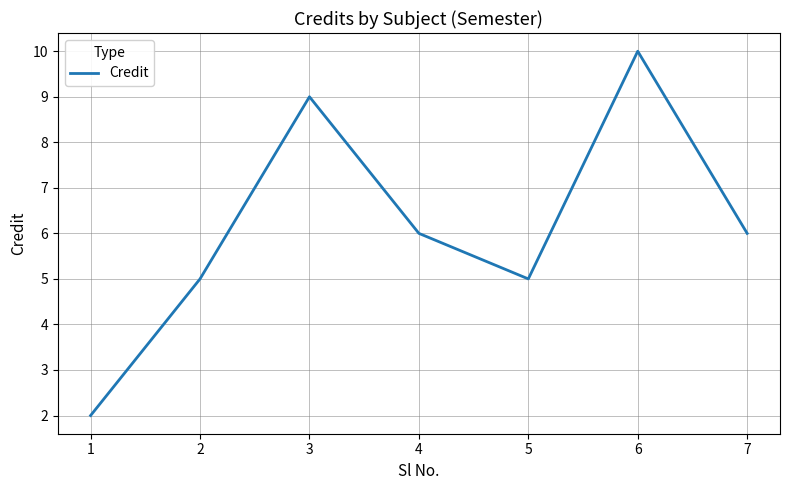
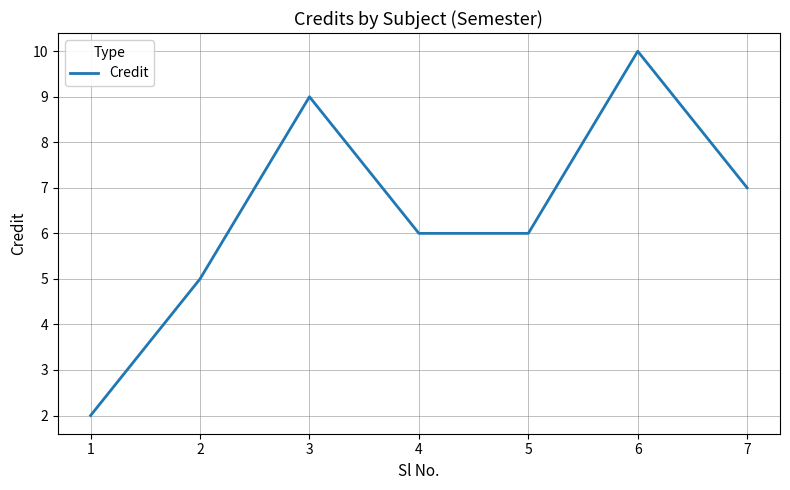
  {
    "1": 2,
    "2": 5,
    "3": 9,
    "4": 6,
-   "5": 5,
+   "5": 6,
    "6": 10,
-   "7": 6
+   "7": 7
  }
